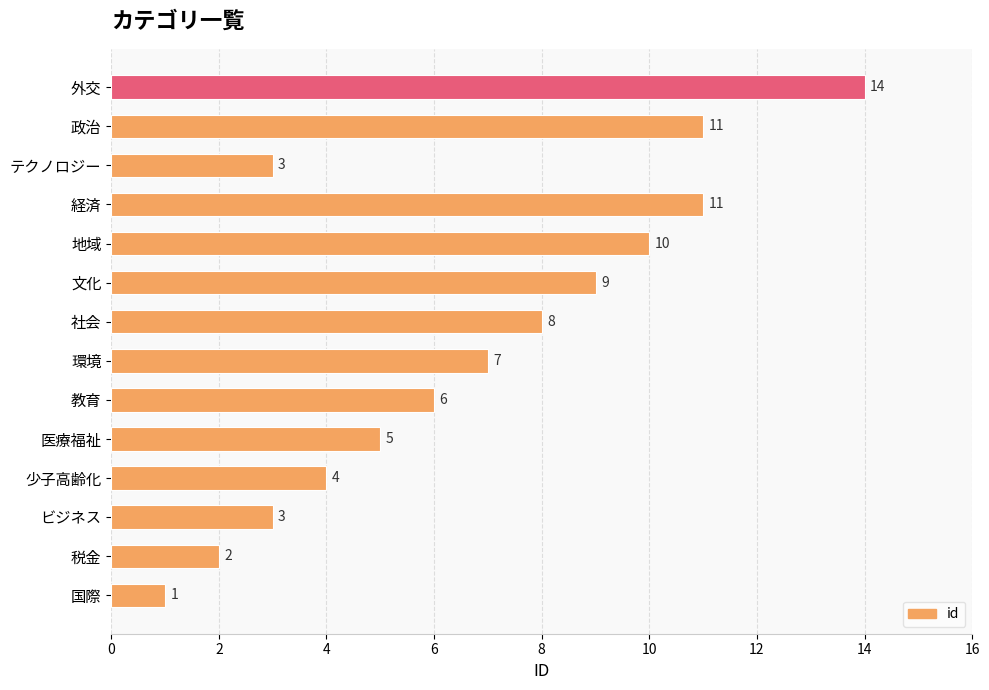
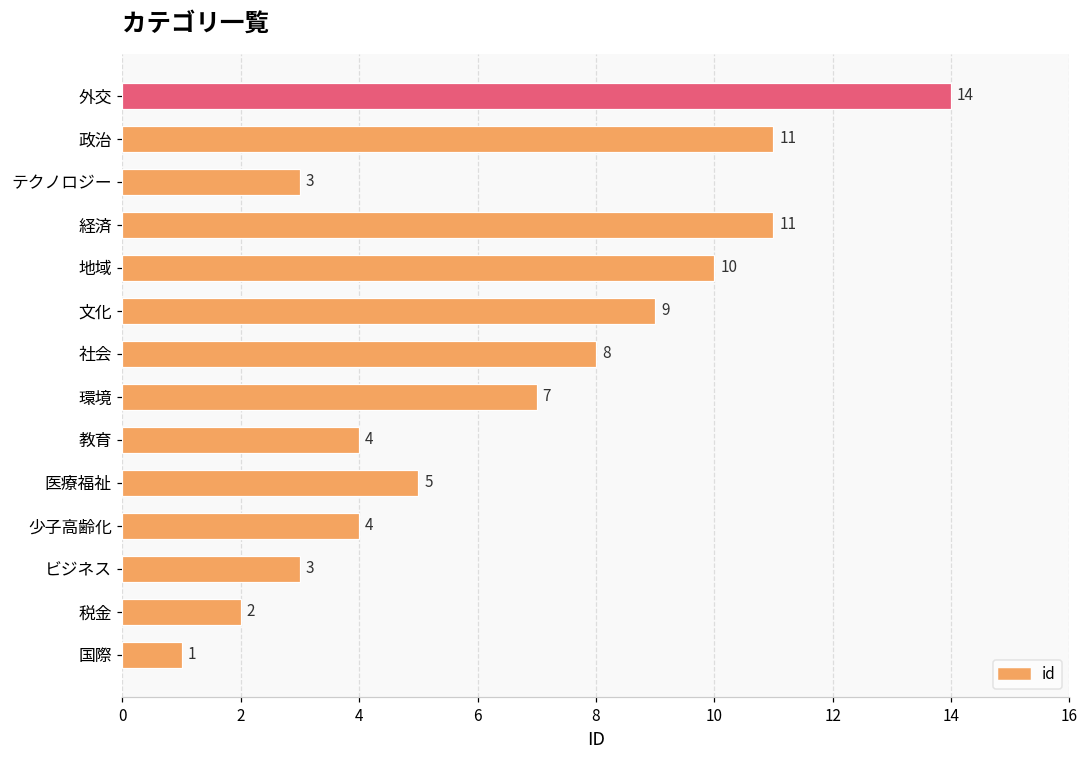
  {
    "外交": 14,
    "政治": 11,
    "テクノロジー": 3,
    "経済": 11,
    "地域": 10,
    "文化": 9,
    "社会": 8,
    "環境": 7,
-   "教育": 6,
+   "教育": 4,
    "医療福祉": 5,
    "少子高齢化": 4,
    "ビジネス": 3,
    "税金": 2,
    "国際": 1
  }
